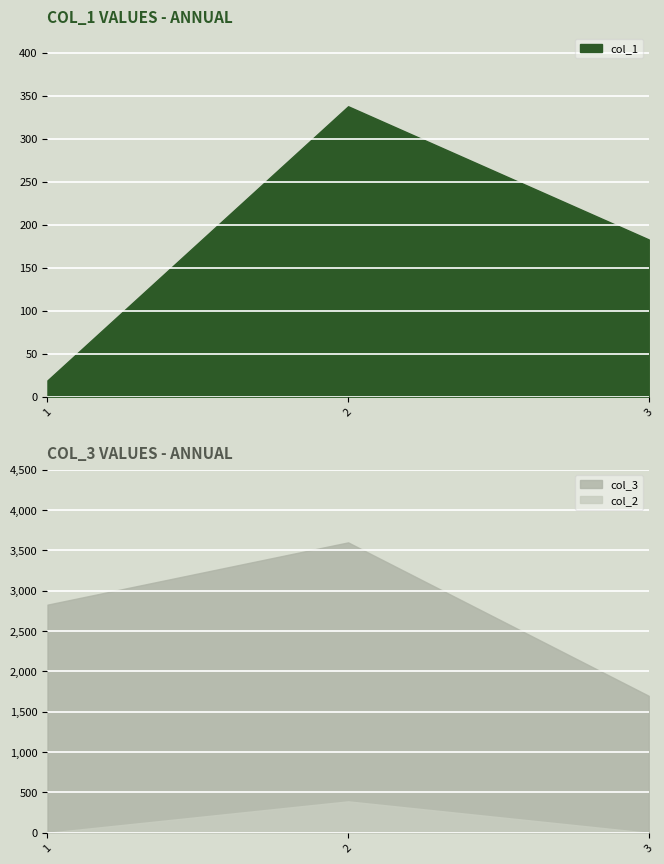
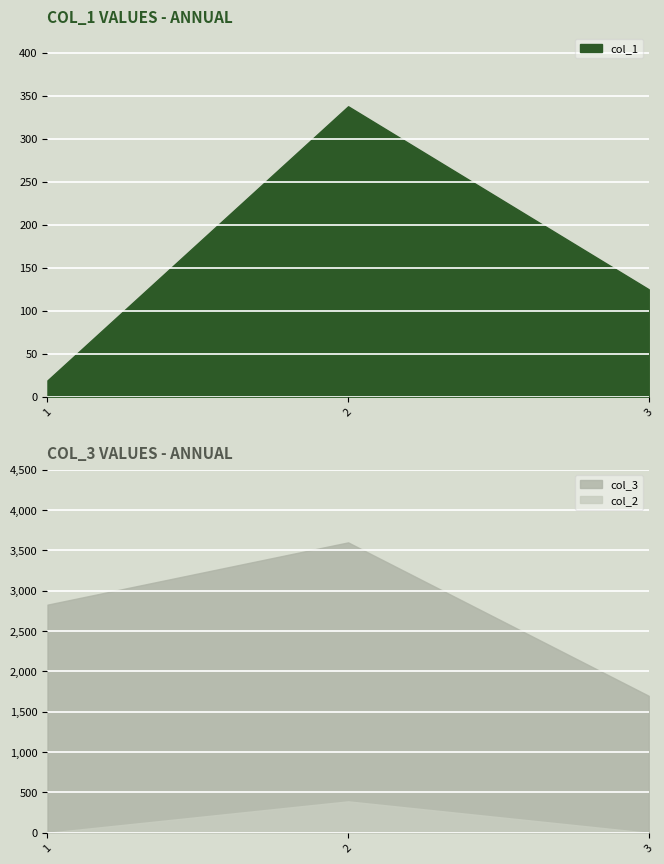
  {
    "COL_1 VALUES - ANNUAL": {
      "1": 20,
      "2": 340,
-     "3": 180
+     "3": 130
    }
  }
